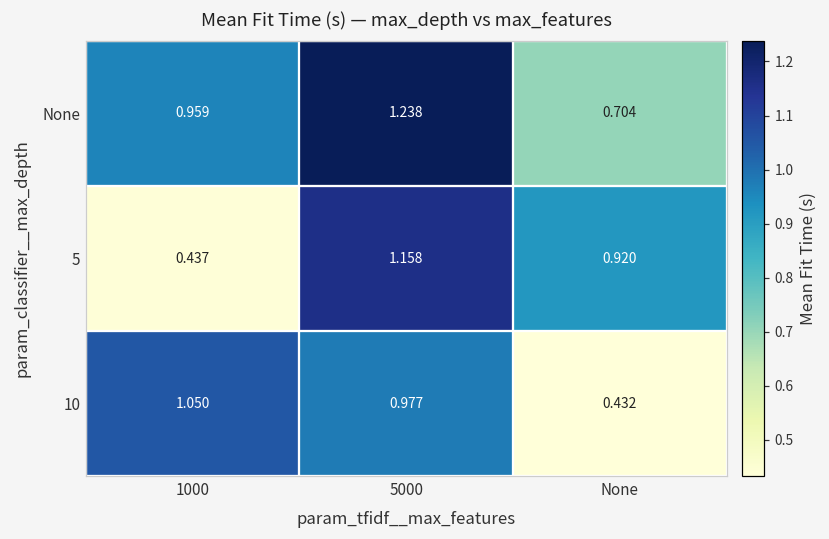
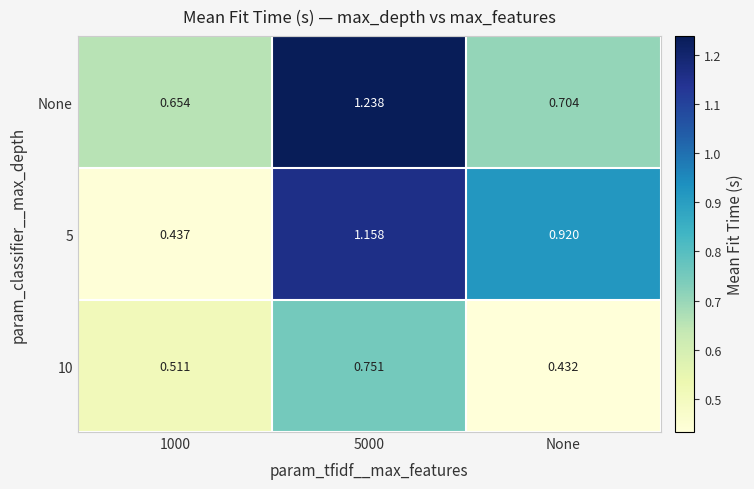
  {
    "None": {
-     "1000": 0.959,
+     "1000": 0.654,
      "5000": 1.238,
      "None": 0.704
    },
    "5": {
      "1000": 0.437,
      "5000": 1.158,
      "None": 0.920
    },
    "10": {
-     "1000": 1.050,
-     "5000": 0.977,
+     "1000": 0.511,
+     "5000": 0.751,
      "None": 0.432
    }
  }
